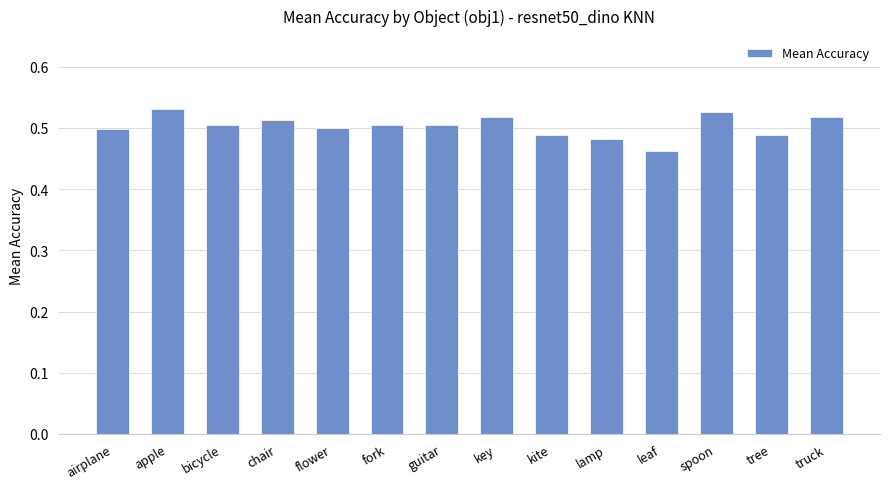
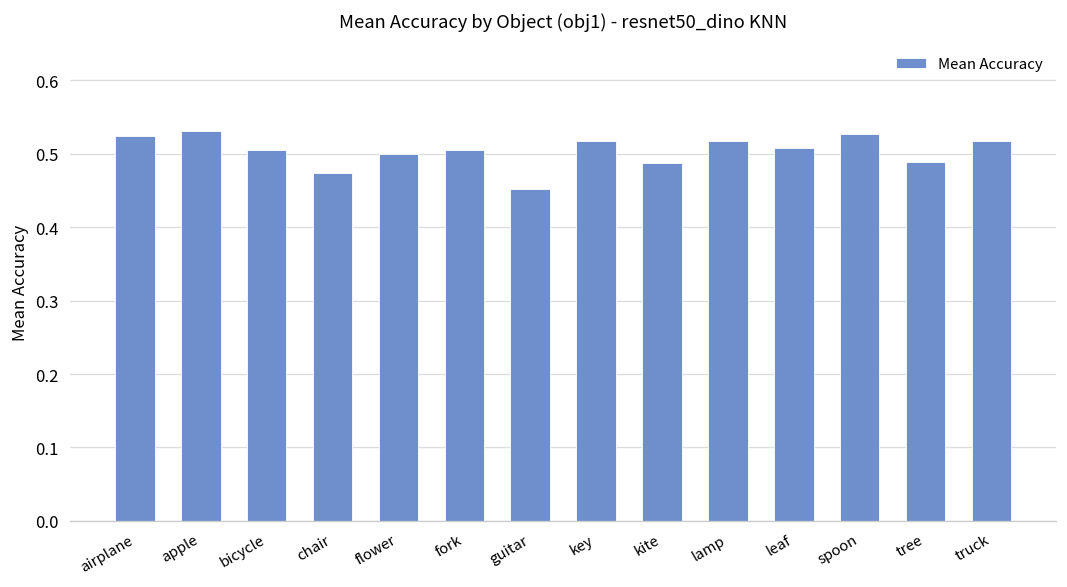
  {
-   "airplane": 0.50,
+   "airplane": 0.52,
    "apple": 0.53,
    "bicycle": 0.51,
-   "chair": 0.51,
+   "chair": 0.47,
    "flower": 0.50,
    "fork": 0.51,
-   "guitar": 0.51,
+   "guitar": 0.45,
    "key": 0.52,
    "kite": 0.49,
-   "lamp": 0.48,
-   "leaf": 0.46,
+   "lamp": 0.52,
+   "leaf": 0.51,
    "spoon": 0.53,
    "tree": 0.49,
    "truck": 0.52
  }
